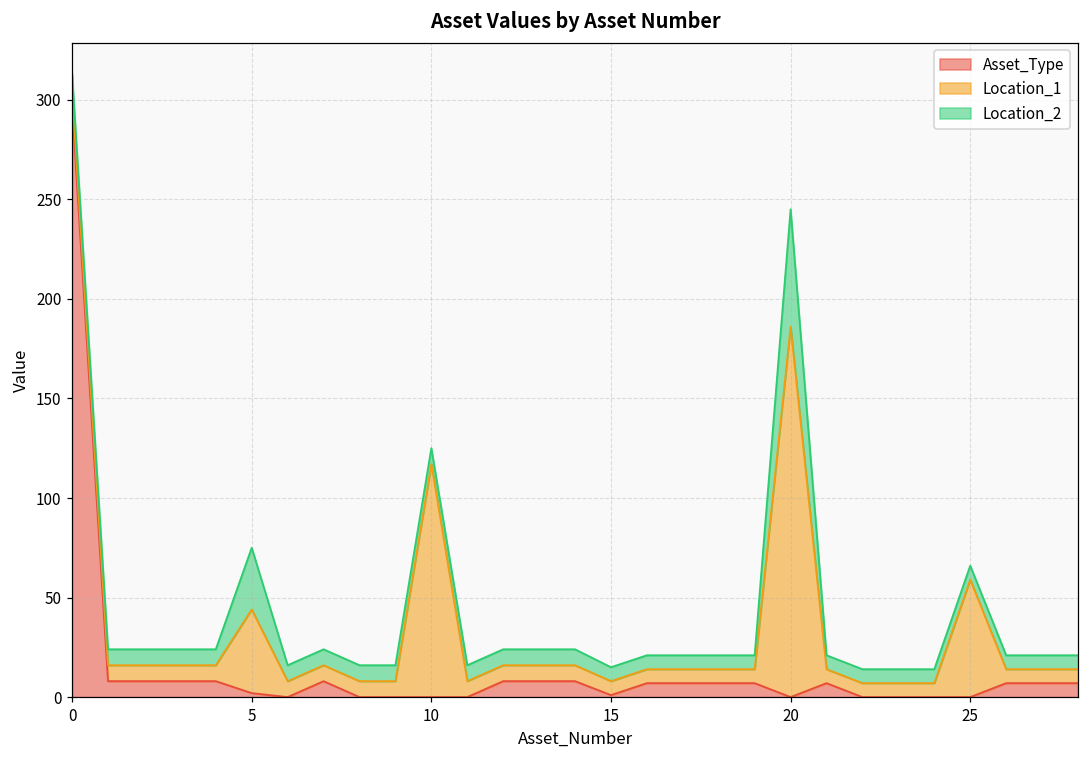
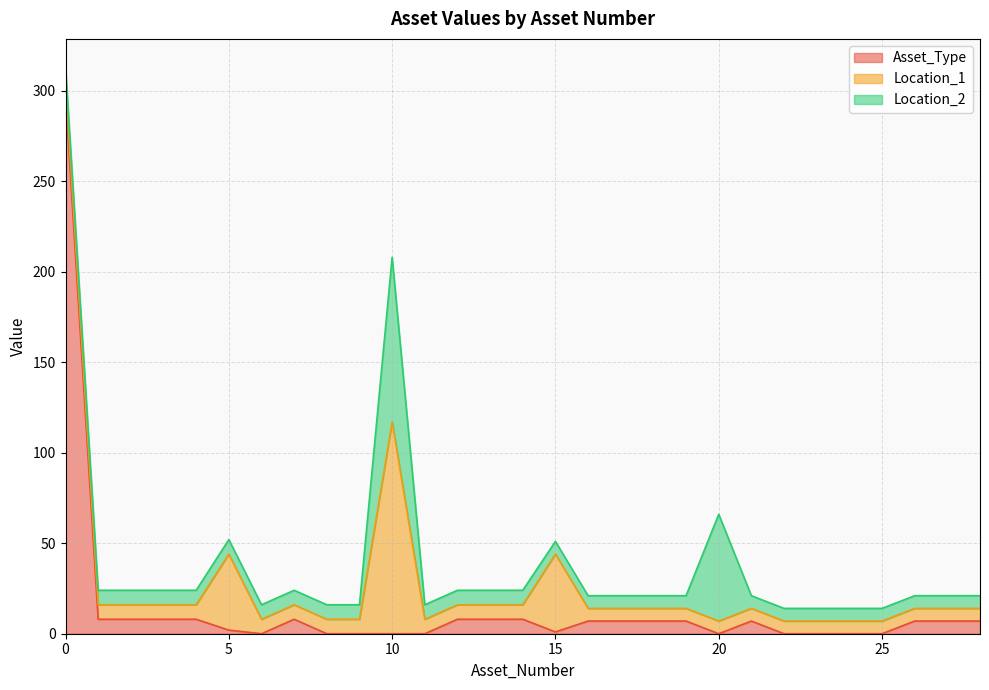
  {
    "Asset_Type": {
      "0": 297,
      "5": 2,
      "10": 0,
      "15": 1,
      "20": 0,
      "25": 0
    },
    "Location_1": {
      "0": 8,
      "5": 42,
      "10": 117,
-     "15": 7,
-     "20": 186,
-     "25": 59
+     "15": 43,
+     "20": 7,
+     "25": 7
    },
    "Location_2": {
      "0": 8,
-     "5": 31,
-     "10": 8,
+     "5": 8,
+     "10": 91,
      "15": 7,
      "20": 59,
      "25": 7
    }
  }
